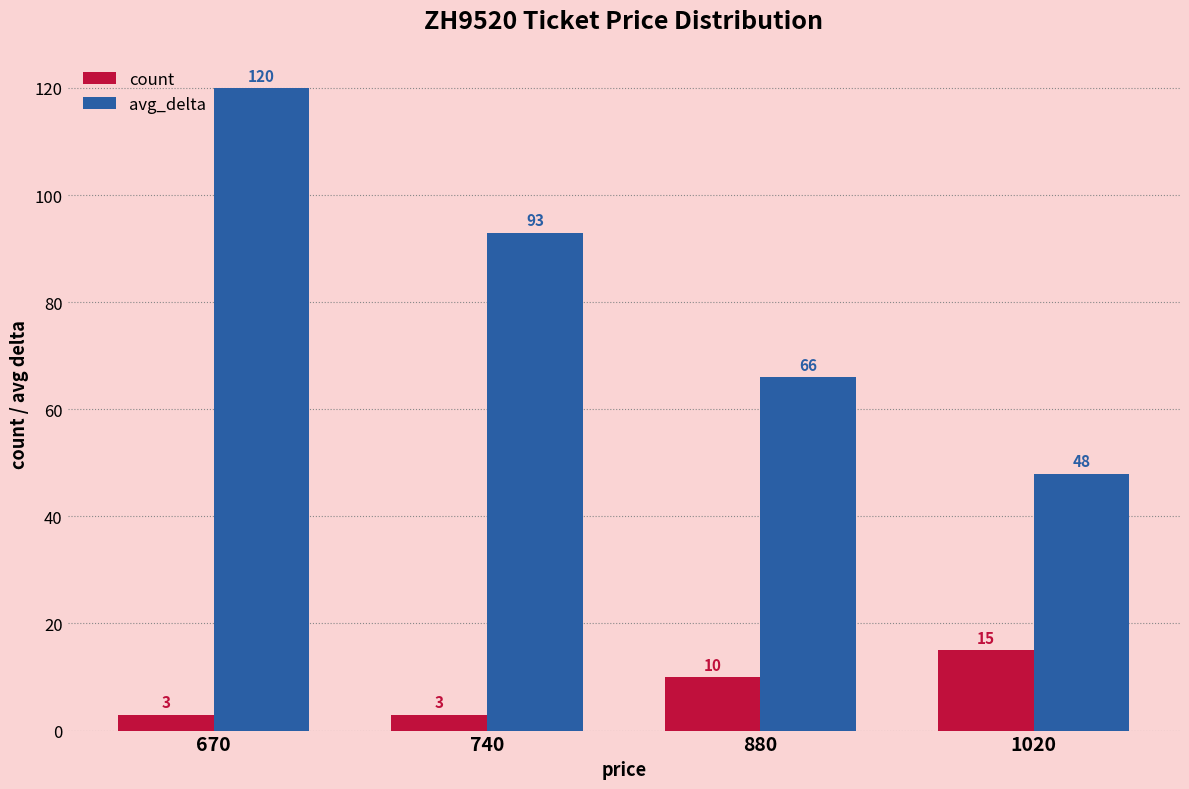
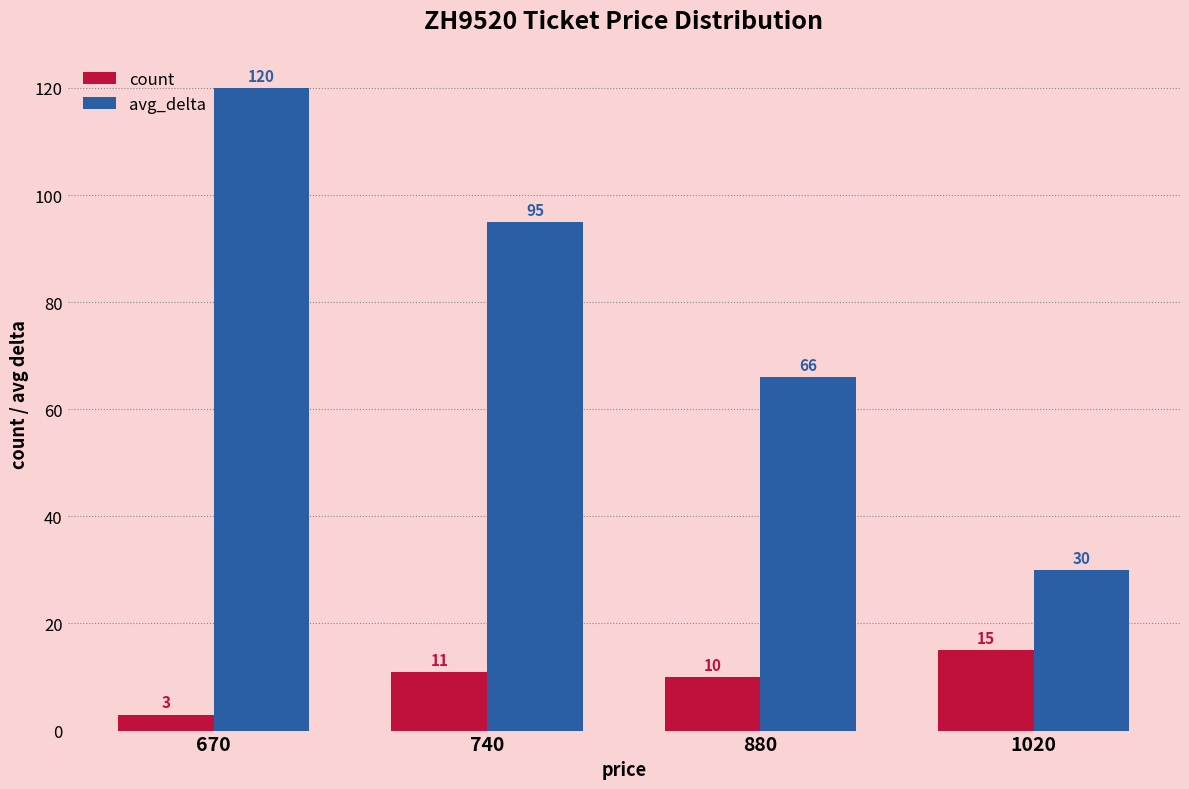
  {
    "count": {
      "670": 3,
-     "740": 3,
+     "740": 11,
      "880": 10,
      "1020": 15
    },
    "avg_delta": {
      "670": 120,
-     "740": 93,
+     "740": 95,
      "880": 66,
-     "1020": 48
+     "1020": 30
    }
  }
